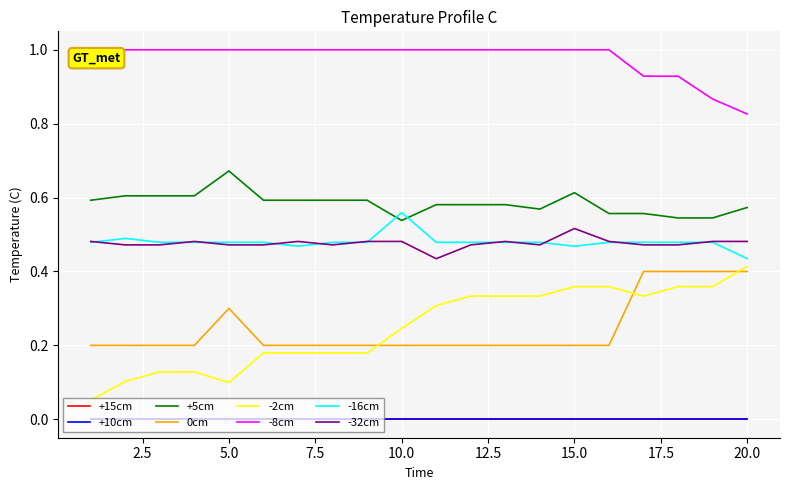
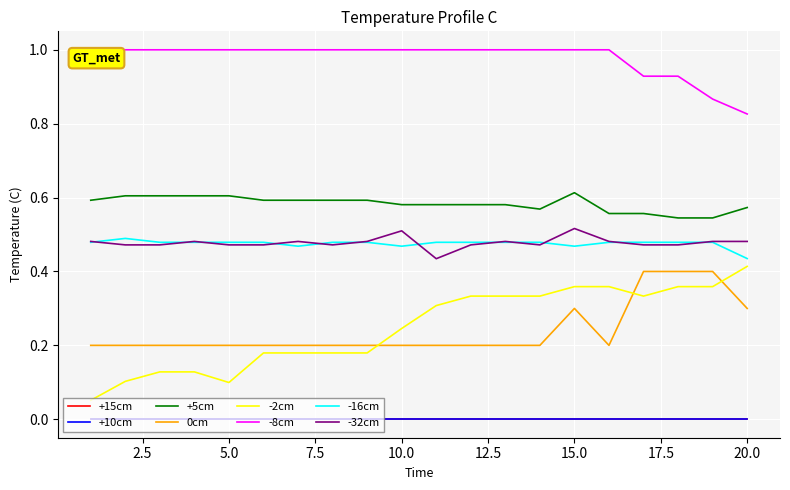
  {
    "+10cm": {
      "10.0": 0.00,
      "15.0": 0.00,
      "20.0": 0.00
    },
    "+5cm": {
-     "5.0": 0.67,
-     "10.0": 0.54,
+     "5.0": 0.60,
+     "10.0": 0.58,
      "15.0": 0.61,
      "20.0": 0.57
    },
    "0cm": {
-     "5.0": 0.3,
+     "5.0": 0.2,
      "10.0": 0.2,
-     "15.0": 0.2,
-     "20.0": 0.4
+     "15.0": 0.3,
+     "20.0": 0.3
    },
    "-2cm": {
      "5.0": 0.10,
      "10.0": 0.25,
      "15.0": 0.36,
      "20.0": 0.41
    },
    "-8cm": {
      "5.0": 1.00,
      "10.0": 1.00,
      "15.0": 1.00,
      "20.0": 0.83
    },
    "-16cm": {
      "5.0": 0.48,
-     "10.0": 0.56,
+     "10.0": 0.47,
      "15.0": 0.47,
      "20.0": 0.43
    },
    "-32cm": {
      "5.0": 0.47,
-     "10.0": 0.48,
+     "10.0": 0.51,
      "15.0": 0.52,
      "20.0": 0.48
    }
  }
